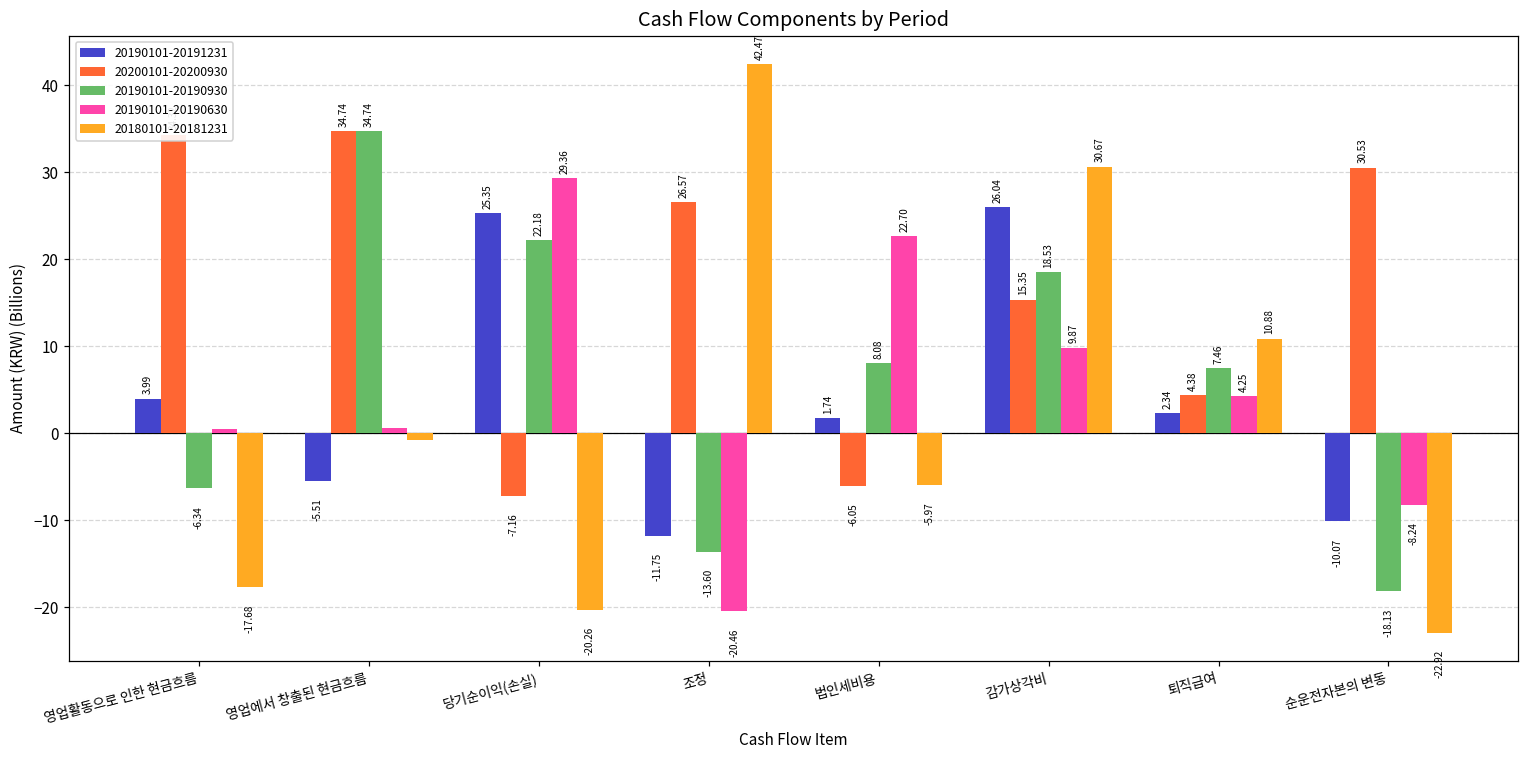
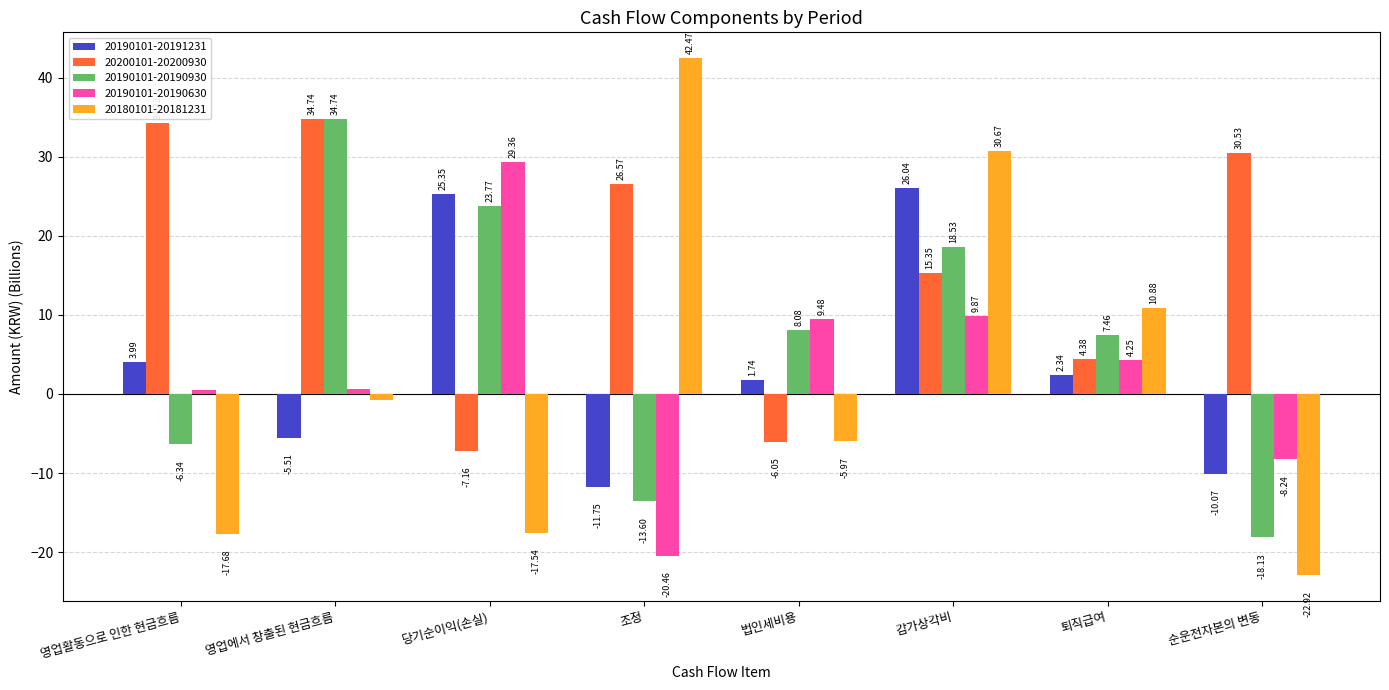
  {
    "20190101-20191231": {
      "영업활동으로 인한 현금흐름": 3.99,
      "영업에서 창출된 현금흐름": -5.51,
      "당기순이익(손실)": 25.35,
      "조정": -11.75,
      "법인세비용": 1.74,
      "감가상각비": 26.04,
      "퇴직급여": 2.34,
      "순운전자본의 변동": -10.07
    },
    "20200101-20200930": {
      "영업에서 창출된 현금흐름": 34.74,
      "당기순이익(손실)": -7.16,
      "조정": 26.57,
      "법인세비용": -6.05,
      "감가상각비": 15.35,
      "퇴직급여": 4.38,
      "순운전자본의 변동": 30.53
    },
    "20190101-20190930": {
      "영업활동으로 인한 현금흐름": -6.34,
      "영업에서 창출된 현금흐름": 34.74,
-     "당기순이익(손실)": 22.18,
+     "당기순이익(손실)": 23.77,
      "조정": -13.60,
      "법인세비용": 8.08,
      "감가상각비": 18.53,
      "퇴직급여": 7.46,
      "순운전자본의 변동": -18.13
    },
    "20190101-20190630": {
      "당기순이익(손실)": 29.36,
      "조정": -20.46,
-     "법인세비용": 22.70,
+     "법인세비용": 9.48,
      "감가상각비": 9.87,
      "퇴직급여": 4.25,
      "순운전자본의 변동": -8.24
    },
    "20180101-20181231": {
      "영업활동으로 인한 현금흐름": -17.68,
-     "당기순이익(손실)": -20.26,
+     "당기순이익(손실)": -17.54,
      "조정": 42.47,
      "법인세비용": -5.97,
      "감가상각비": 30.67,
      "퇴직급여": 10.88,
      "순운전자본의 변동": -22.92
    }
  }
